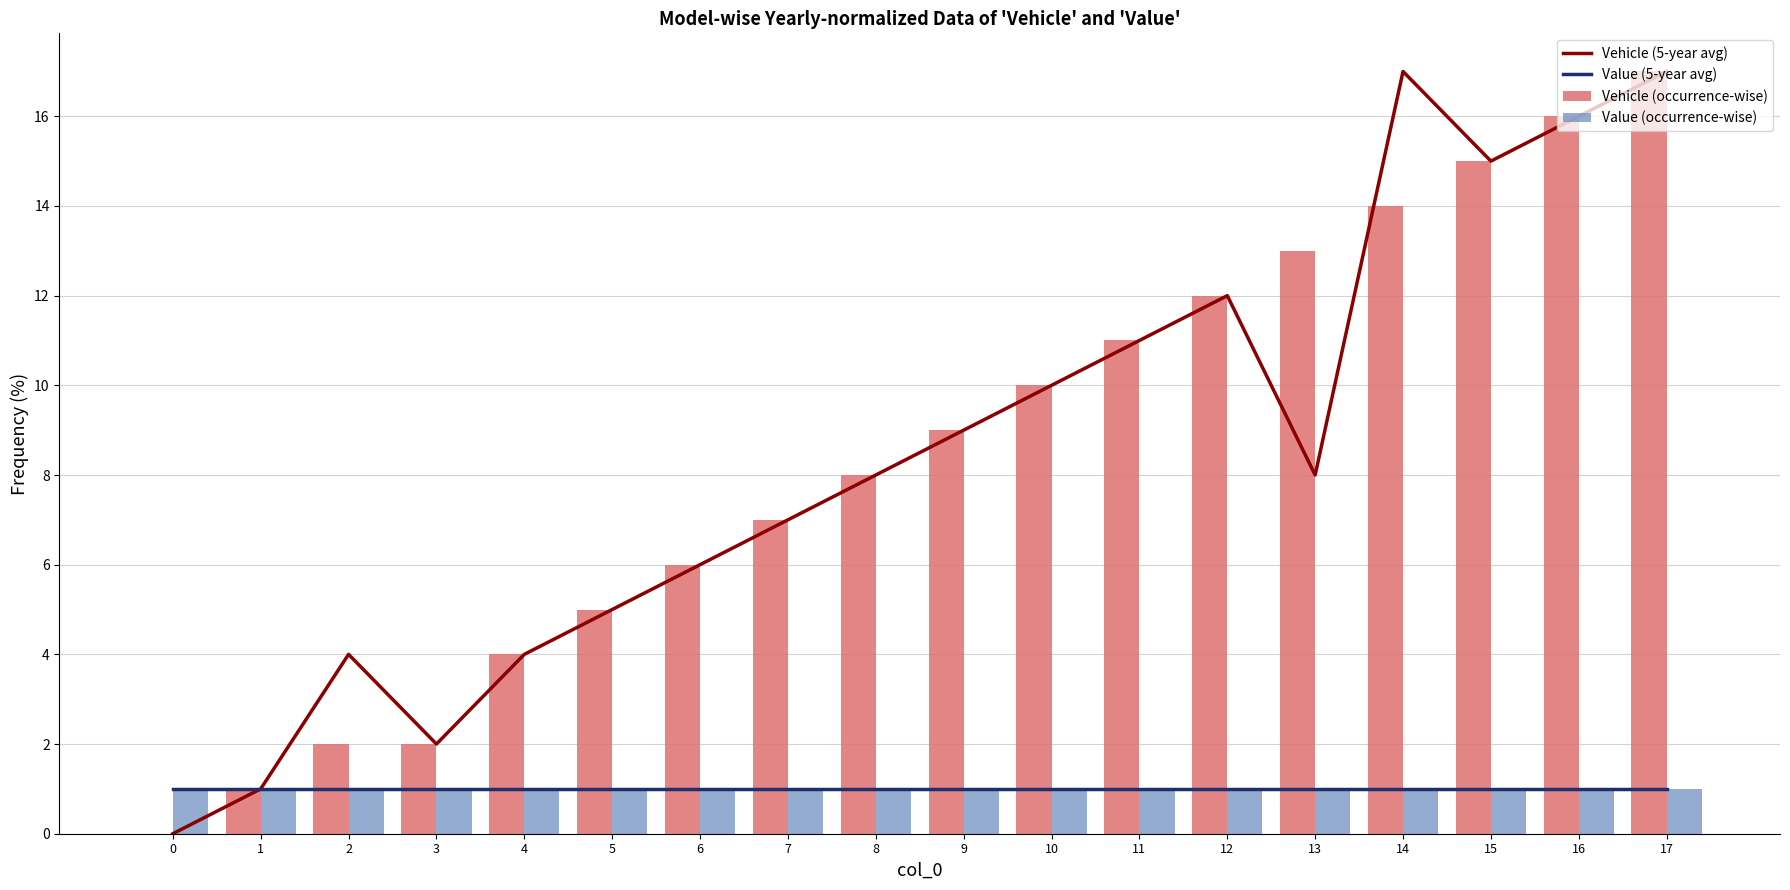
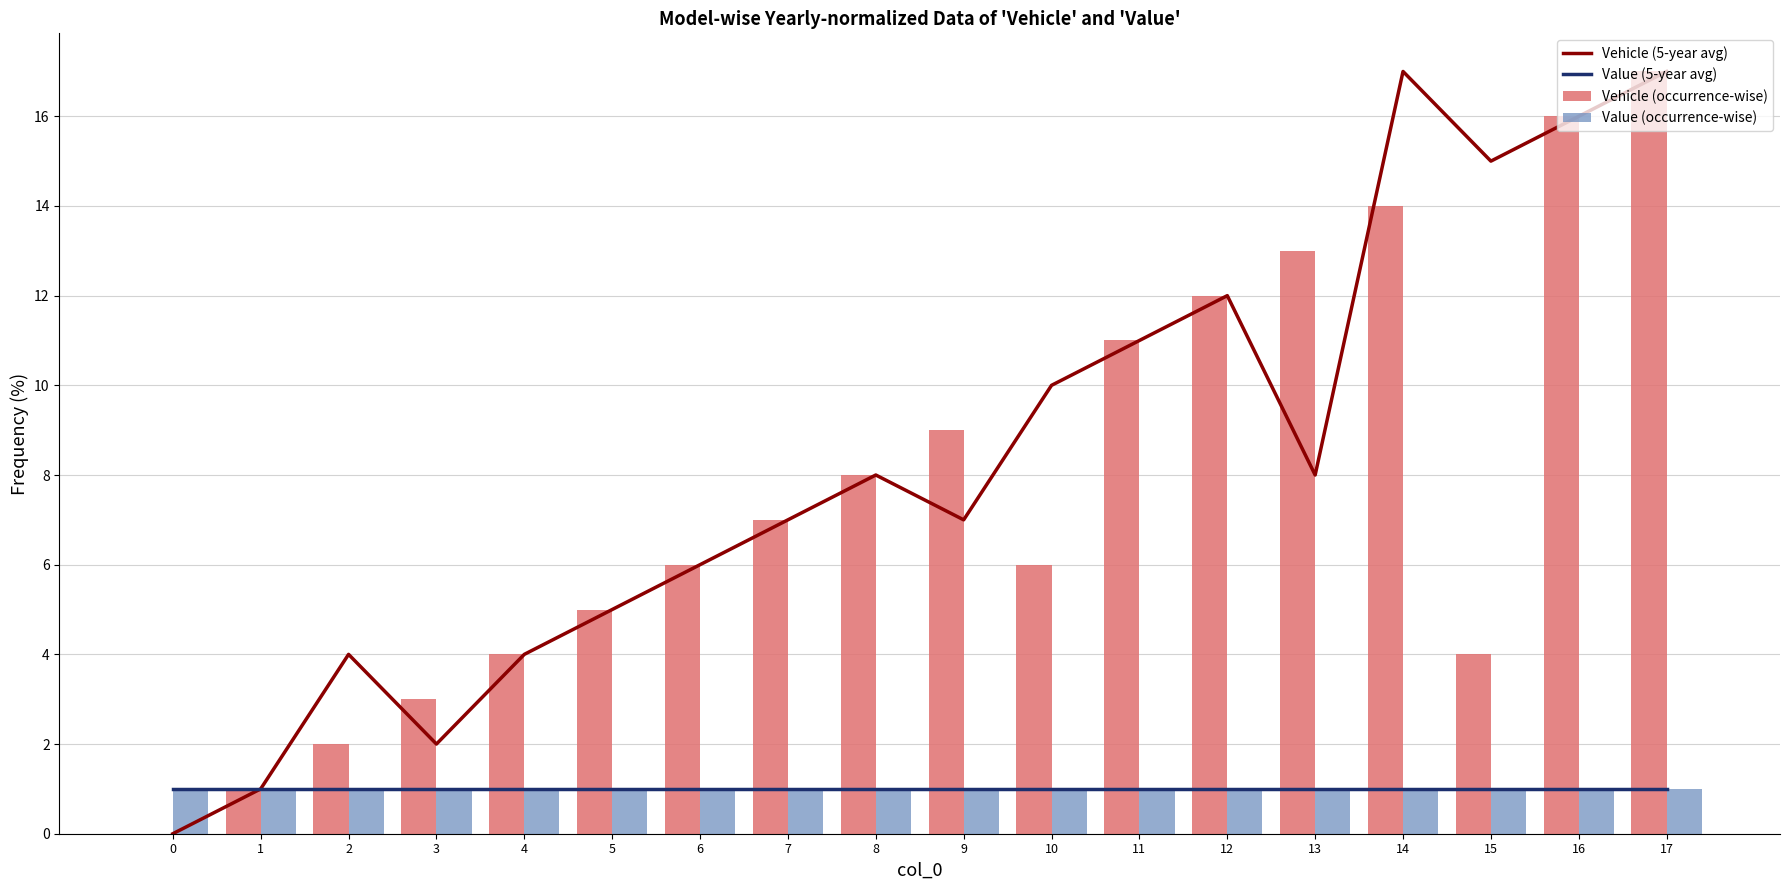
  {
    "Vehicle (occurrence-wise)": {
      "0": 0,
      "1": 1,
      "2": 2,
-     "3": 2,
+     "3": 3,
      "4": 4,
      "5": 5,
      "6": 6,
      "7": 7,
      "8": 8,
      "9": 9,
-     "10": 10,
+     "10": 6,
      "11": 11,
      "12": 12,
      "13": 13,
      "14": 14,
-     "15": 15
+     "15": 4
    },
    "Vehicle (5-year avg)": {
      "0": 0,
      "2": 4,
      "3": 2,
      "4": 4,
      "5": 5,
      "6": 6,
      "7": 7,
      "8": 8,
-     "9": 9,
+     "9": 7,
      "10": 10,
      "11": 11,
      "12": 12,
      "13": 8,
      "14": 17,
      "15": 15
    },
    "Value (5-year avg)": {
      "0": 1,
      "2": 1,
      "3": 1,
      "4": 1,
      "5": 1,
      "6": 1,
      "7": 1,
      "8": 1,
      "9": 1,
      "10": 1,
      "11": 1,
      "12": 1,
      "13": 1,
      "14": 1,
      "15": 1,
      "16": 1,
      "17": 1
    },
    "Value (occurrence-wise)": {
      "0": 1,
      "1": 1,
      "2": 1,
      "3": 1,
      "4": 1,
      "5": 1,
      "6": 1,
      "7": 1,
      "8": 1,
      "9": 1,
      "10": 1,
      "11": 1,
      "12": 1,
      "13": 1,
      "14": 1,
      "15": 1,
      "16": 1,
      "17": 1
    }
  }
